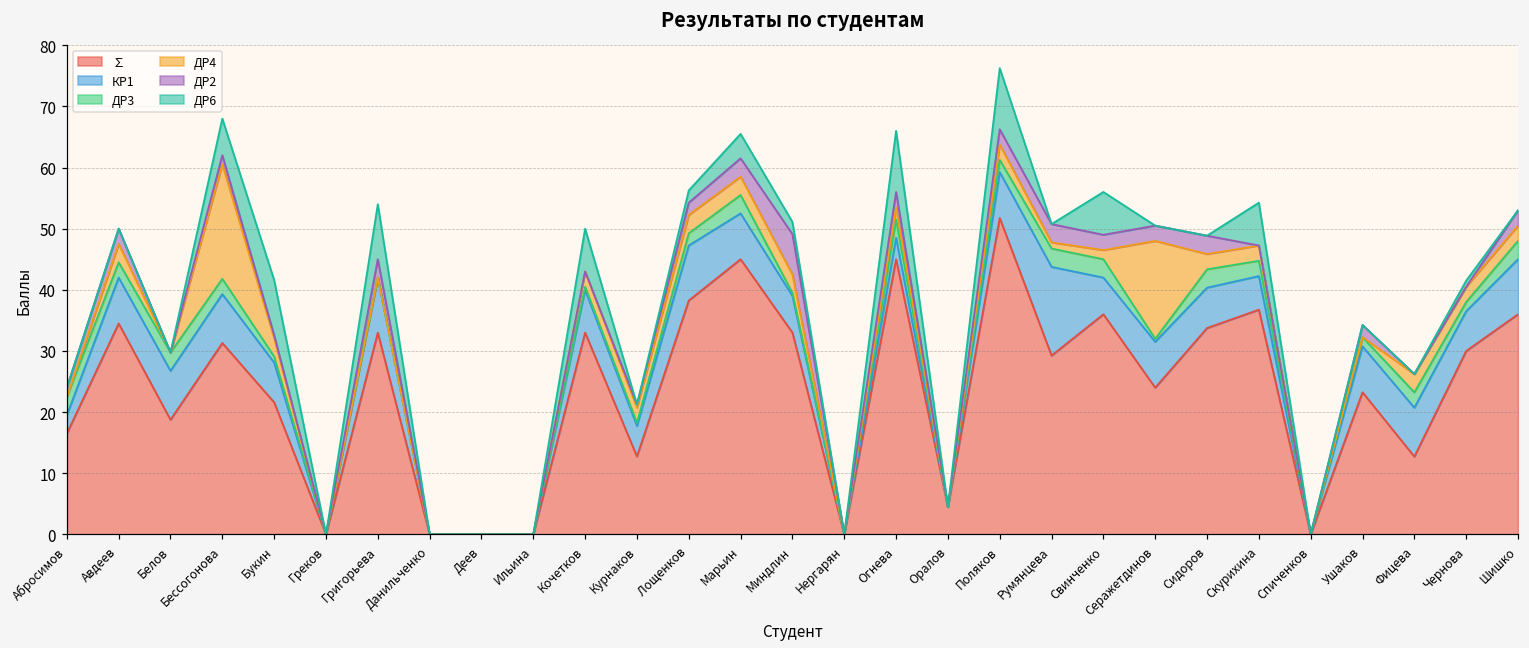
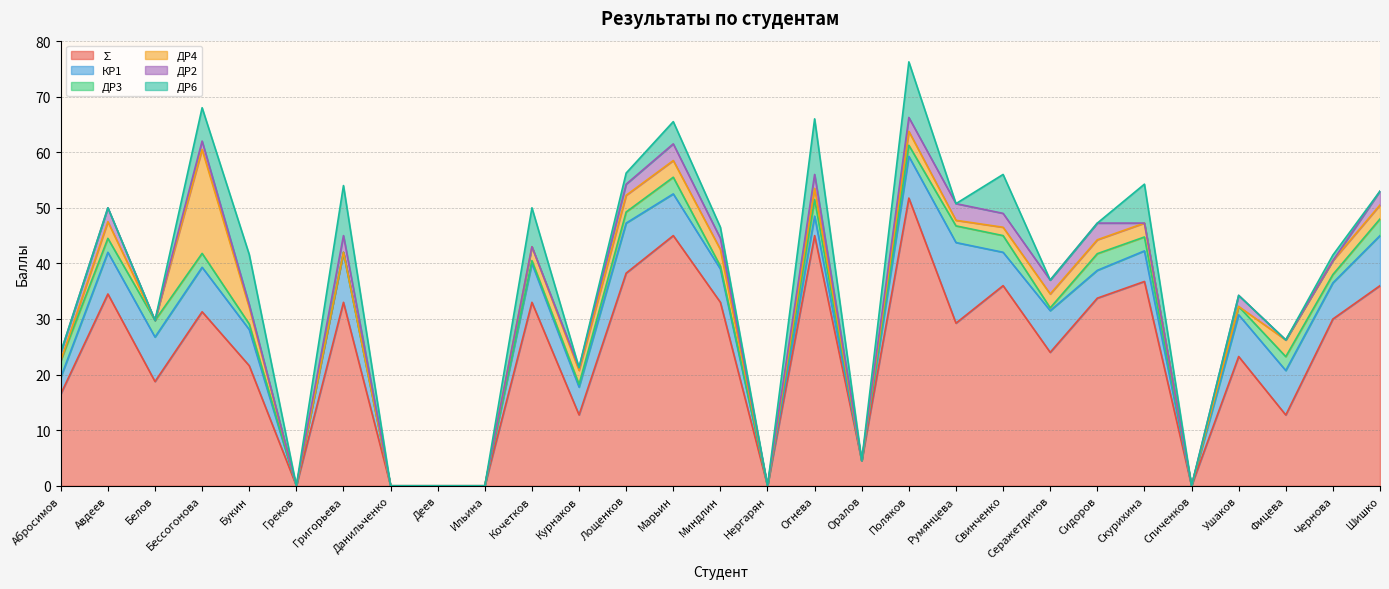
  {
    "∑": {
      "Абросимов": 17,
      "Авдеев": 35,
      "Белов": 19,
      "Бессогонова": 31,
      "Букин": 22,
      "Григорьева": 33,
      "Кочетков": 33,
      "Курнаков": 13,
      "Лощенков": 38,
      "Марьин": 45,
      "Миндлин": 33,
      "Огнева": 45,
      "Поляков": 52,
      "Румянцева": 29,
      "Свинченко": 36,
      "Серажетдинов": 24,
      "Сидоров": 34,
      "Скурихина": 37,
      "Ушаков": 23,
      "Фицева": 13,
      "Чернова": 30,
      "Шишко": 36
    },
    "КР1": {
      "Абросимов": 3,
      "Авдеев": 8,
      "Белов": 8,
      "Бессогонова": 8,
      "Букин": 7,
      "Кочетков": 7,
      "Курнаков": 5,
      "Лощенков": 9,
      "Марьин": 8,
      "Миндлин": 6,
      "Огнева": 4,
      "Поляков": 8,
      "Румянцева": 15,
      "Свинченко": 6,
      "Серажетдинов": 8,
-     "Сидоров": 7,
+     "Сидоров": 5,
      "Скурихина": 6,
      "Ушаков": 8,
      "Фицева": 8,
      "Чернова": 7,
      "Шишко": 9
    },
    "ДР4": {
      "Авдеев": 3,
      "Бессогонова": 19,
      "Букин": 3,
      "Курнаков": 3,
      "Лощенков": 3,
      "Марьин": 3,
      "Миндлин": 3,
      "Огнева": 2,
      "Поляков": 3,
      "Румянцева": 1,
      "Свинченко": 2,
-     "Серажетдинов": 16,
+     "Серажетдинов": 3,
      "Сидоров": 3,
      "Шишко": 3
    },
    "ДР2": {
      "Бессогонова": 2,
      "Букин": 1,
      "Григорьева": 3,
      "Лощенков": 2,
      "Марьин": 3,
-     "Миндлин": 7,
+     "Миндлин": 2,
      "Огнева": 3,
      "Поляков": 3,
      "Свинченко": 3
    }
  }
